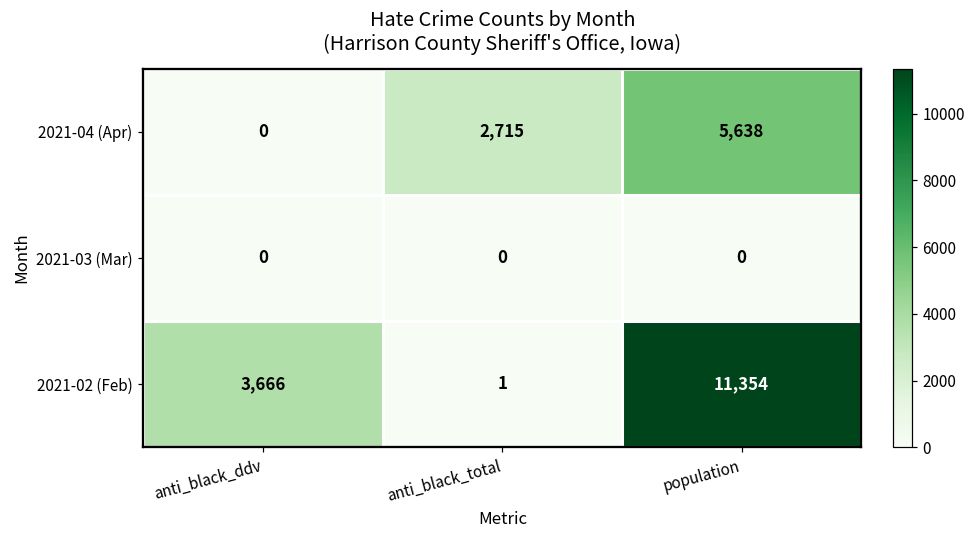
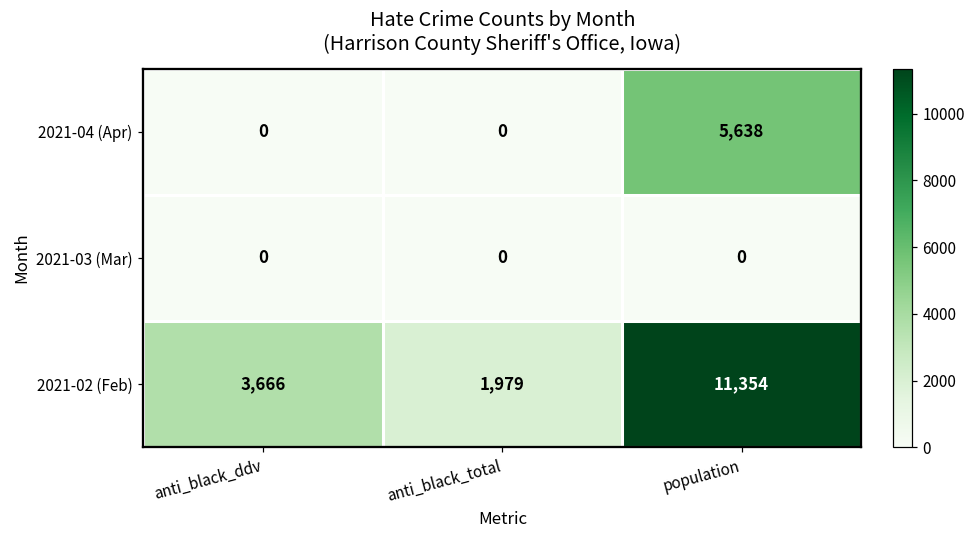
  {
    "2021-04 (Apr)": {
      "anti_black_ddv": "0",
-     "anti_black_total": "2,715",
+     "anti_black_total": "0",
      "population": "5,638"
    },
    "2021-03 (Mar)": {
      "anti_black_ddv": "0",
      "anti_black_total": "0",
      "population": "0"
    },
    "2021-02 (Feb)": {
      "anti_black_ddv": "3,666",
-     "anti_black_total": "1",
+     "anti_black_total": "1,979",
      "population": "11,354"
    }
  }
